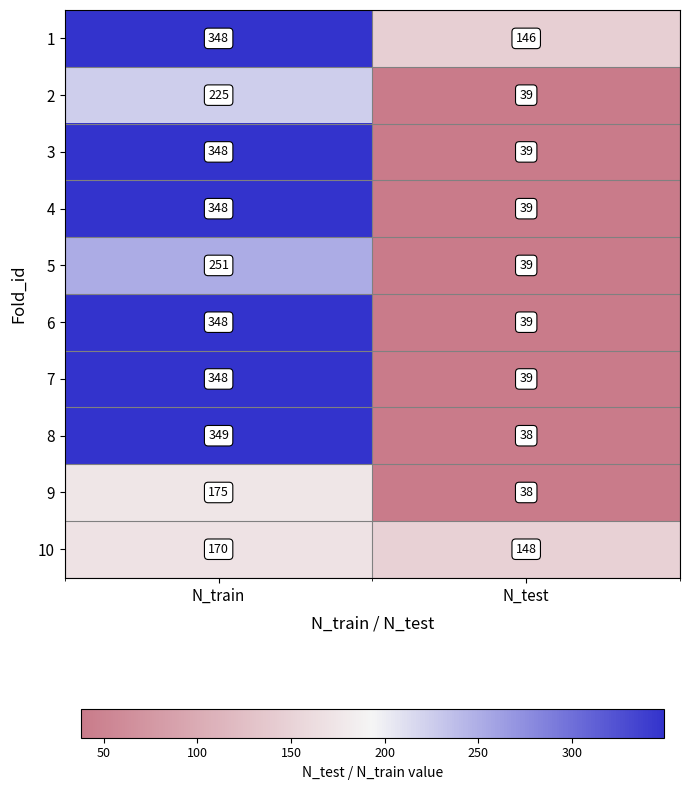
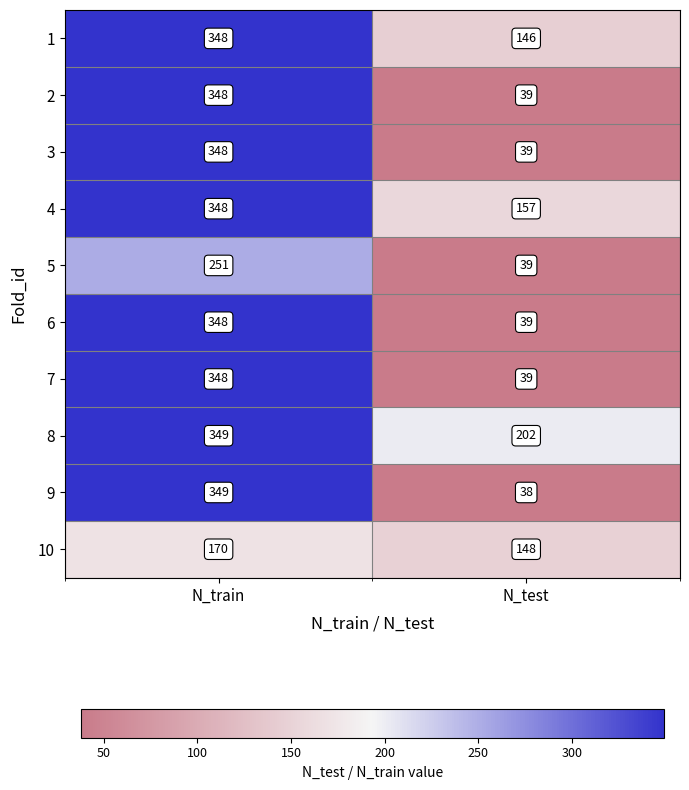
  {
    "2": {
-     "N_train": 225
+     "N_train": 348
    },
    "4": {
-     "N_test": 39
+     "N_test": 157
    },
    "8": {
-     "N_test": 38
+     "N_test": 202
    },
    "9": {
-     "N_train": 175
+     "N_train": 349
    }
  }
